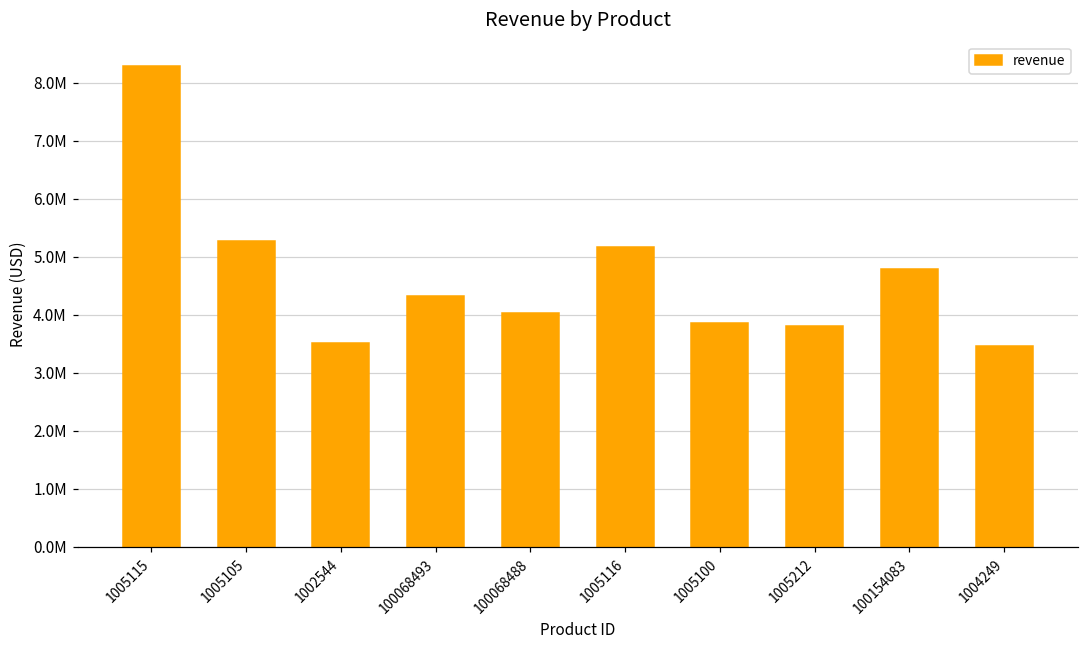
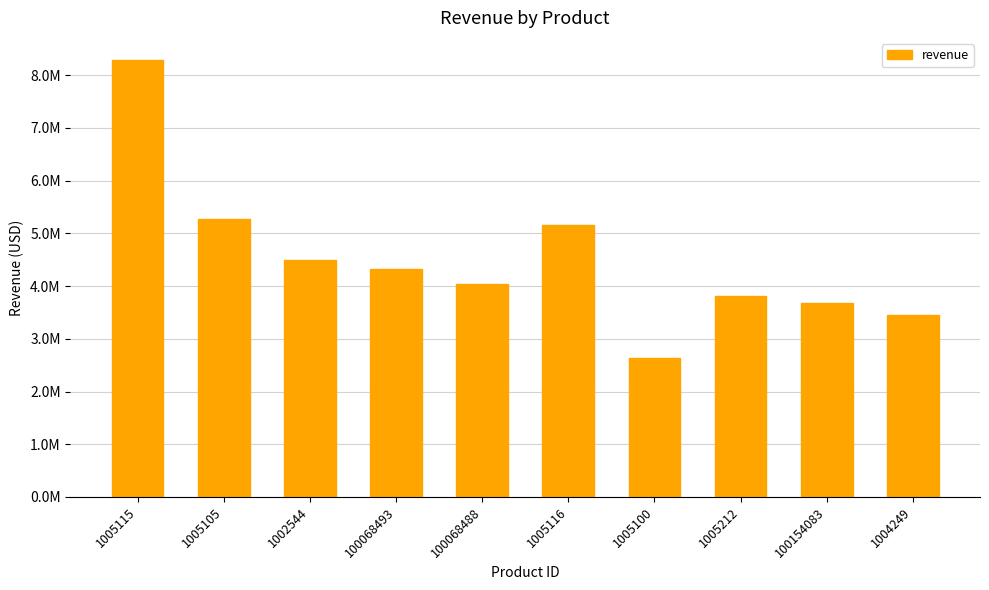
  {
    "1005115": 8300000,
    "1005105": 5300000,
-   "1002544": 3500000,
+   "1002544": 4500000,
    "100068493": 4300000,
    "100068488": 4000000,
    "1005116": 5200000,
-   "1005100": 3800000,
+   "1005100": 2600000,
    "1005212": 3800000,
-   "100154083": 4800000,
+   "100154083": 3700000,
    "1004249": 3500000
  }
